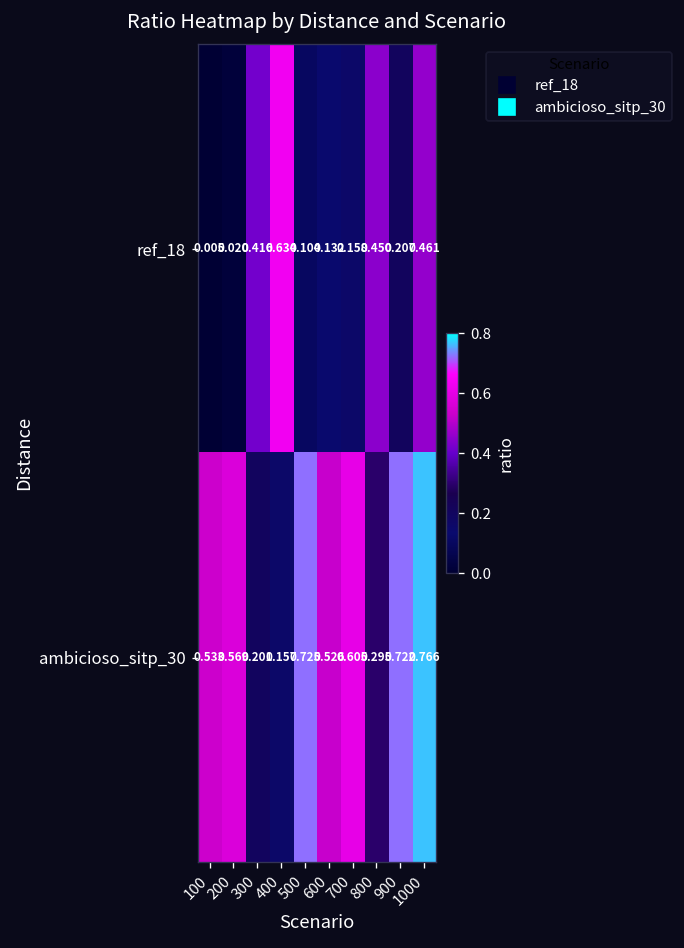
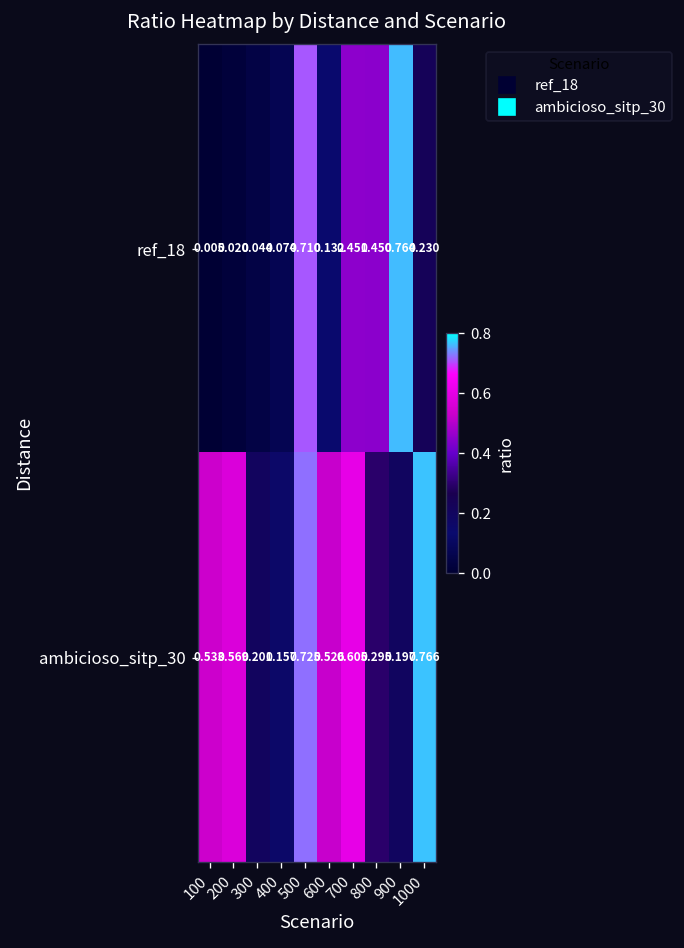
  {
    "ref_18": {
-     "300": 0.416,
-     "400": 0.634,
-     "500": 0.104,
-     "700": 0.158,
-     "900": 0.207,
-     "1000": 0.461
+     "300": 0.044,
+     "400": 0.074,
+     "500": 0.710,
+     "700": 0.451,
+     "900": 0.764,
+     "1000": 0.230
    },
    "ambicioso_sitp_30": {
-     "900": 0.722
+     "900": 0.197
    }
  }
